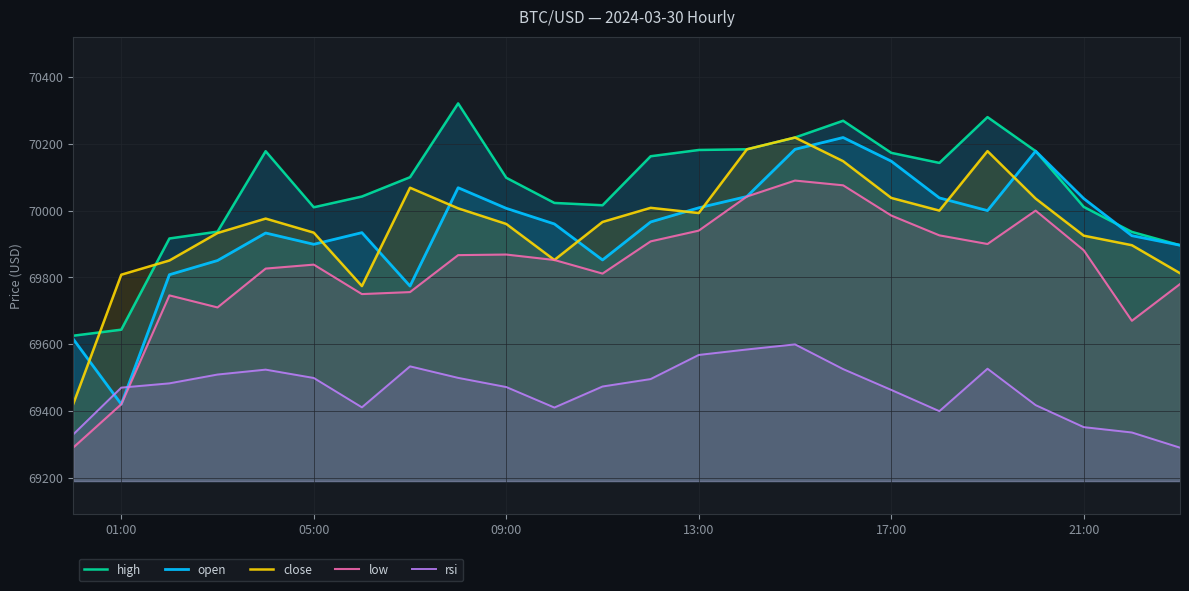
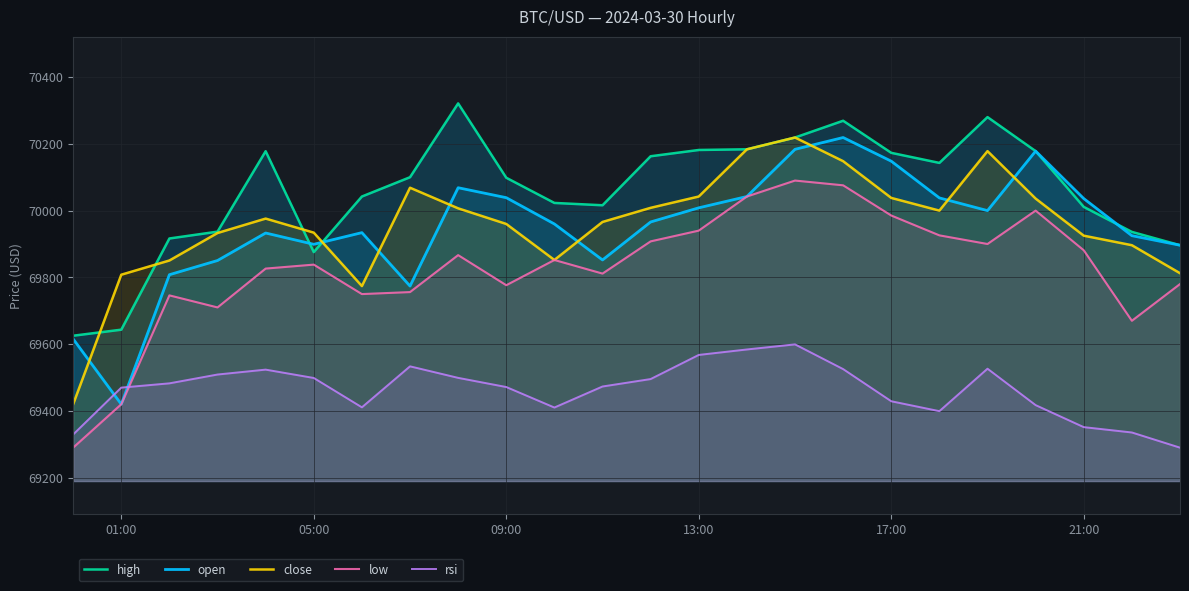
  {
    "high": {
      "01:00": 69640,
-     "05:00": 70010,
+     "05:00": 69880,
      "09:00": 70100,
      "13:00": 70180,
      "17:00": 70170,
      "21:00": 70010
    },
    "open": {
      "05:00": 69900,
-     "09:00": 70010,
+     "09:00": 70040,
      "13:00": 70010,
      "17:00": 70150,
      "21:00": 70040
    },
    "close": {
      "01:00": 69810,
      "05:00": 69930,
      "09:00": 69960,
-     "13:00": 69990,
+     "13:00": 70040,
      "17:00": 70040,
      "21:00": 69920
    },
    "low": {
      "05:00": 69840,
-     "09:00": 69870,
+     "09:00": 69780,
      "13:00": 69940,
      "17:00": 69990,
      "21:00": 69880
    },
    "rsi": {
      "01:00": 69470,
      "05:00": 69500,
      "09:00": 69470,
      "13:00": 69570,
-     "17:00": 69460,
+     "17:00": 69430,
      "21:00": 69350
    }
  }
